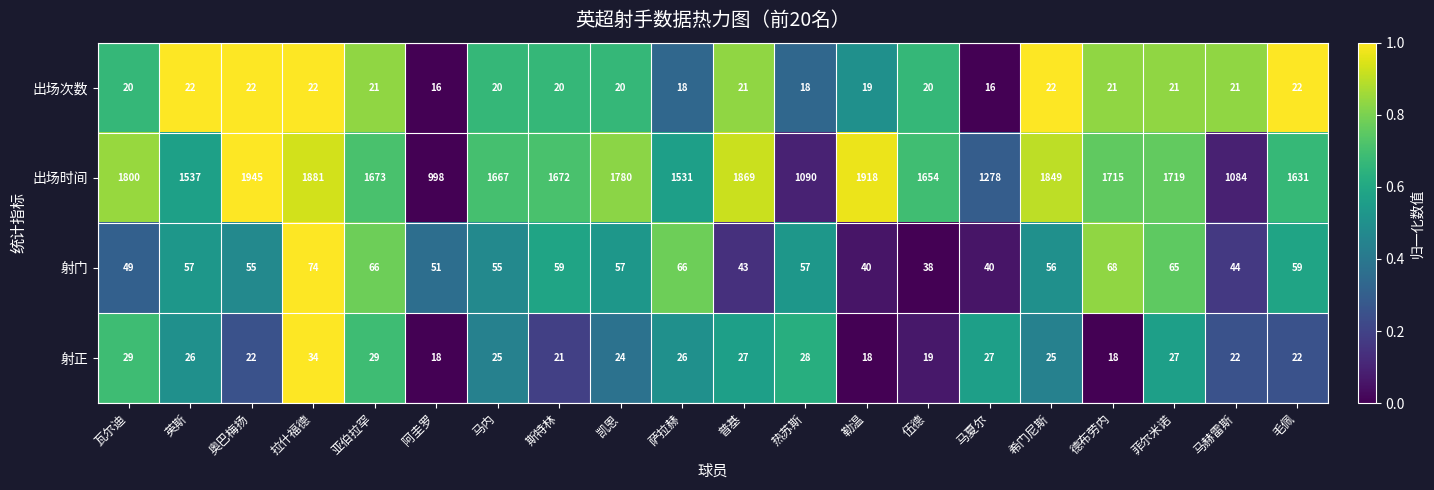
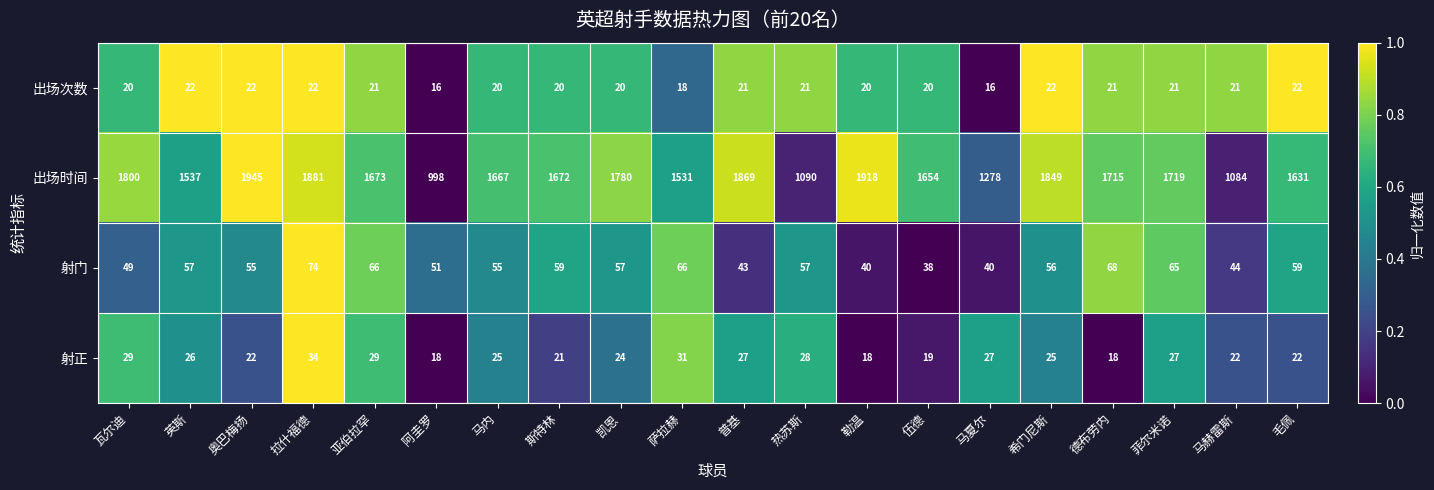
  {
    "出场次数": {
      "瓦尔迪": 20,
      "英斯": 22,
      "奥巴梅扬": 22,
      "拉什福德": 22,
      "亚伯拉罕": 21,
      "阿圭罗": 16,
      "马内": 20,
      "斯特林": 20,
      "凯恩": 20,
      "萨拉赫": 18,
      "普基": 21,
-     "热苏斯": 18,
-     "勒温": 19,
+     "热苏斯": 21,
+     "勒温": 20,
      "伍德": 20,
      "马夏尔": 16,
      "希门尼斯": 22,
      "德布劳内": 21,
      "菲尔米诺": 21,
      "马赫雷斯": 21,
      "毛佩": 22
    },
    "出场时间": {
      "瓦尔迪": 1800,
      "英斯": 1537,
      "奥巴梅扬": 1945,
      "拉什福德": 1881,
      "亚伯拉罕": 1673,
      "阿圭罗": 998,
      "马内": 1667,
      "斯特林": 1672,
      "凯恩": 1780,
      "萨拉赫": 1531,
      "普基": 1869,
      "热苏斯": 1090,
      "勒温": 1918,
      "伍德": 1654,
      "马夏尔": 1278,
      "希门尼斯": 1849,
      "德布劳内": 1715,
      "菲尔米诺": 1719,
      "马赫雷斯": 1084,
      "毛佩": 1631
    },
    "射门": {
      "瓦尔迪": 49,
      "英斯": 57,
      "奥巴梅扬": 55,
      "拉什福德": 74,
      "亚伯拉罕": 66,
      "阿圭罗": 51,
      "马内": 55,
      "斯特林": 59,
      "凯恩": 57,
      "萨拉赫": 66,
      "普基": 43,
      "热苏斯": 57,
      "勒温": 40,
      "伍德": 38,
      "马夏尔": 40,
      "希门尼斯": 56,
      "德布劳内": 68,
      "菲尔米诺": 65,
      "马赫雷斯": 44,
      "毛佩": 59
    },
    "射正": {
      "瓦尔迪": 29,
      "英斯": 26,
      "奥巴梅扬": 22,
      "拉什福德": 34,
      "亚伯拉罕": 29,
      "阿圭罗": 18,
      "马内": 25,
      "斯特林": 21,
      "凯恩": 24,
-     "萨拉赫": 26,
+     "萨拉赫": 31,
      "普基": 27,
      "热苏斯": 28,
      "勒温": 18,
      "伍德": 19,
      "马夏尔": 27,
      "希门尼斯": 25,
      "德布劳内": 18,
      "菲尔米诺": 27,
      "马赫雷斯": 22,
      "毛佩": 22
    }
  }
